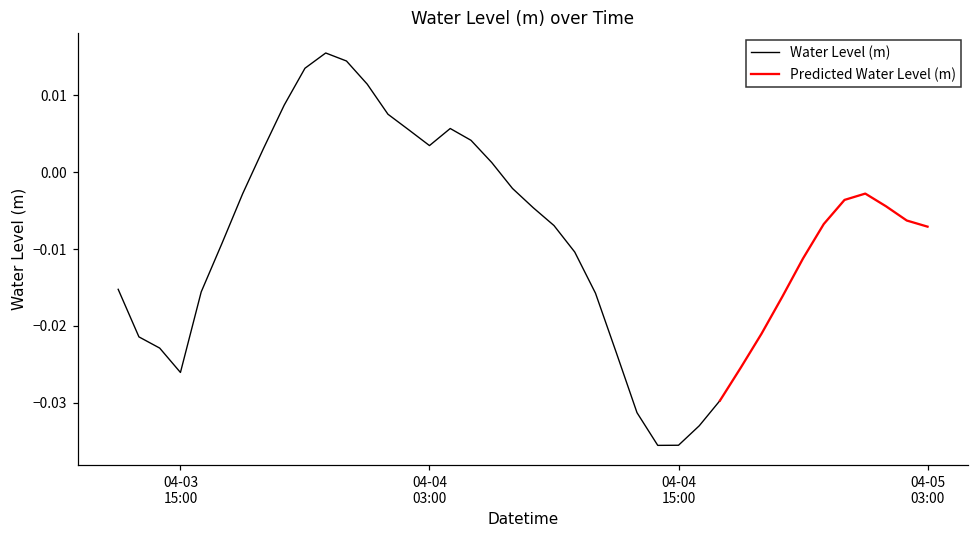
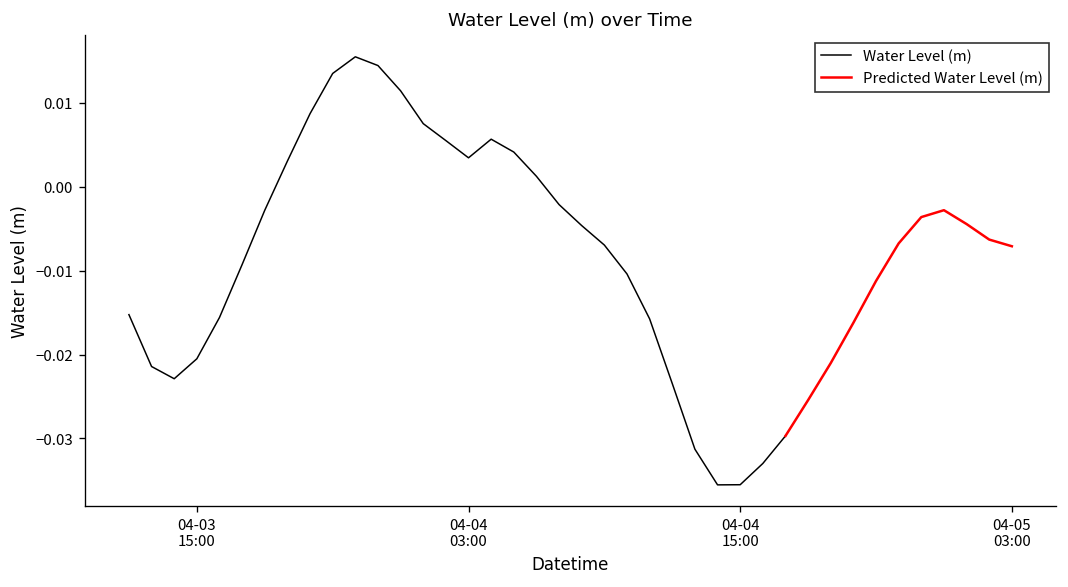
  {
    "Water Level (m)": {
-     "04-03 15:00": -0.026,
+     "04-03 15:00": -0.021,
      "04-04 03:00": 0.003,
      "04-04 15:00": -0.036
    },
    "Predicted Water Level (m)": {
      "04-05 03:00": -0.007
    }
  }
